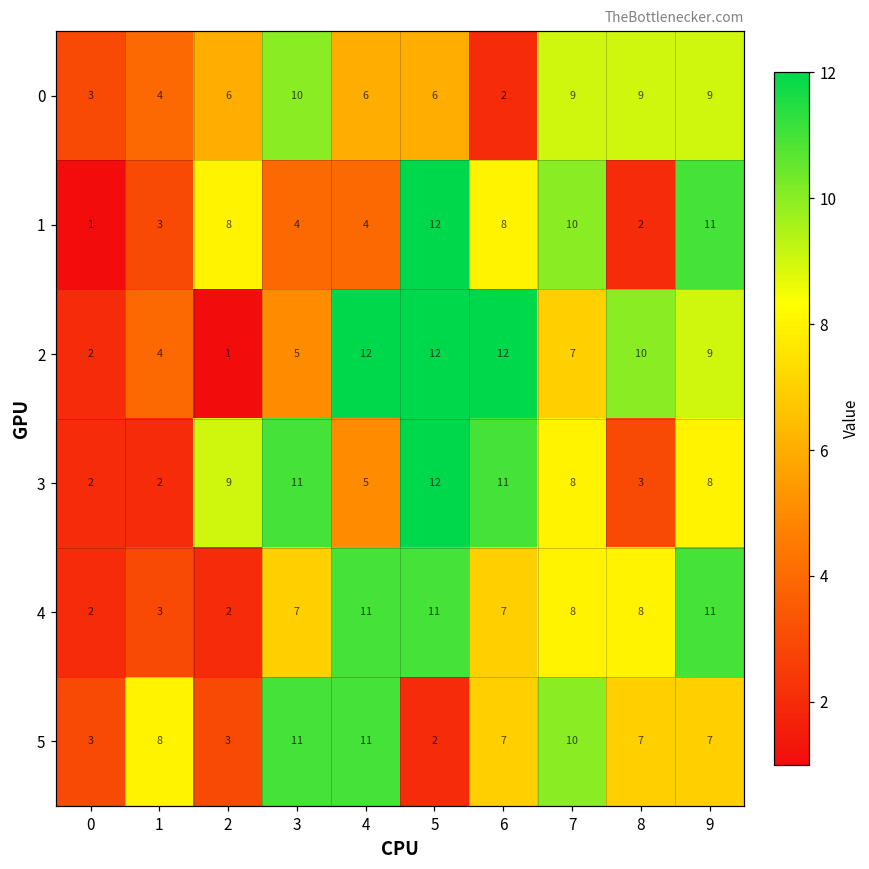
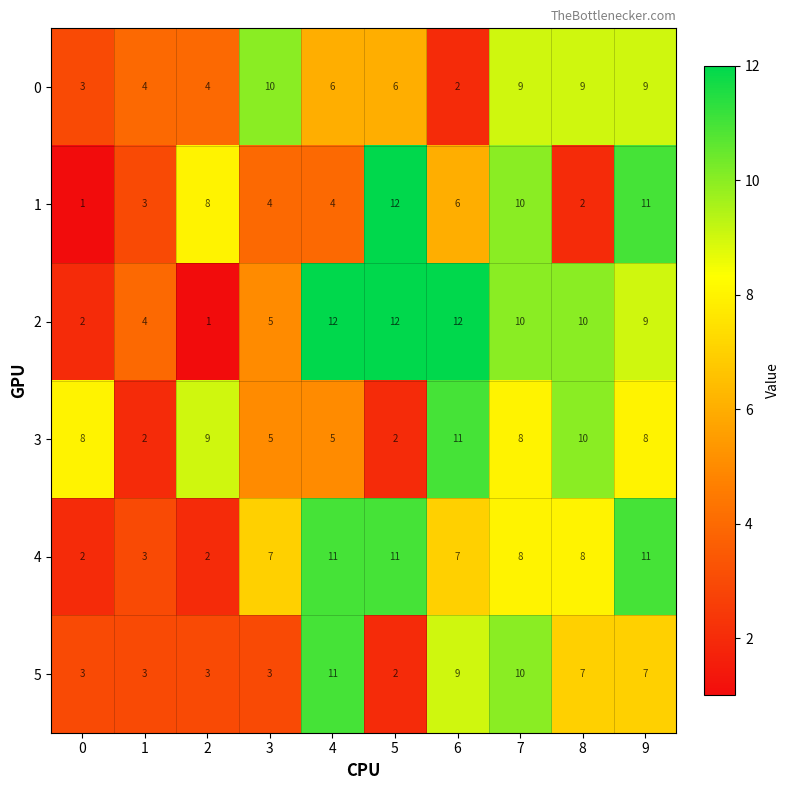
  {
    "0": {
      "0": 3,
      "1": 4,
-     "2": 6,
+     "2": 4,
      "3": 10,
      "4": 6,
      "5": 6,
      "6": 2,
      "7": 9,
      "8": 9,
      "9": 9
    },
    "1": {
      "0": 1,
      "1": 3,
      "2": 8,
      "3": 4,
      "4": 4,
      "5": 12,
-     "6": 8,
+     "6": 6,
      "7": 10,
      "8": 2,
      "9": 11
    },
    "2": {
      "0": 2,
      "1": 4,
      "2": 1,
      "3": 5,
      "4": 12,
      "5": 12,
      "6": 12,
-     "7": 7,
+     "7": 10,
      "8": 10,
      "9": 9
    },
    "3": {
-     "0": 2,
+     "0": 8,
      "1": 2,
      "2": 9,
-     "3": 11,
+     "3": 5,
      "4": 5,
-     "5": 12,
+     "5": 2,
      "6": 11,
      "7": 8,
-     "8": 3,
+     "8": 10,
      "9": 8
    },
    "4": {
      "0": 2,
      "1": 3,
      "2": 2,
      "3": 7,
      "4": 11,
      "5": 11,
      "6": 7,
      "7": 8,
      "8": 8,
      "9": 11
    },
    "5": {
      "0": 3,
-     "1": 8,
+     "1": 3,
      "2": 3,
-     "3": 11,
+     "3": 3,
      "4": 11,
      "5": 2,
-     "6": 7,
+     "6": 9,
      "7": 10,
      "8": 7,
      "9": 7
    }
  }
